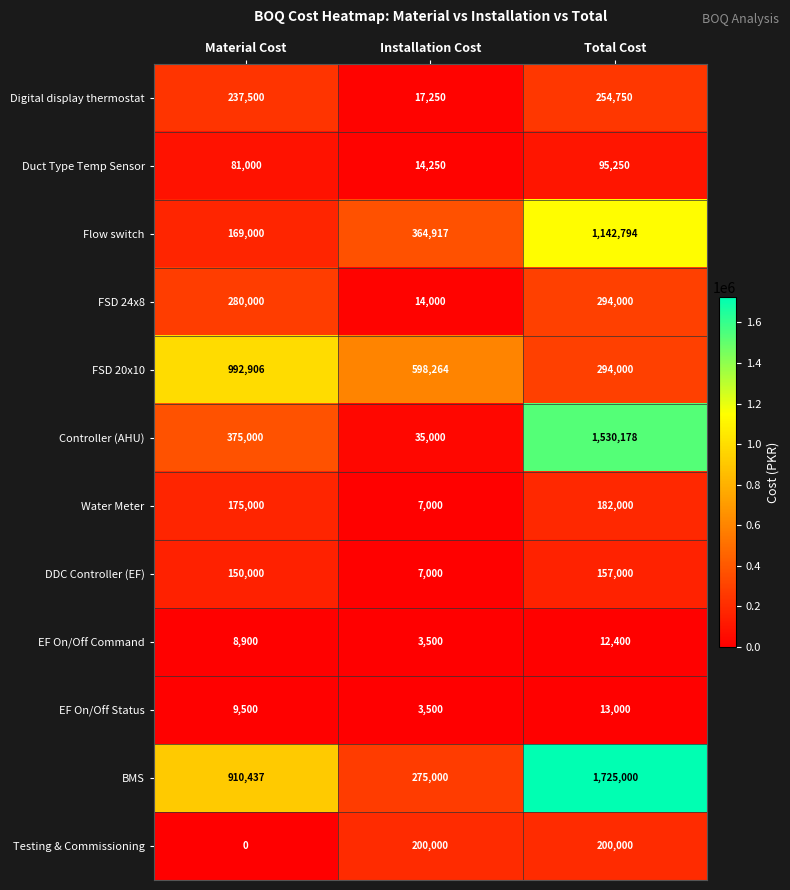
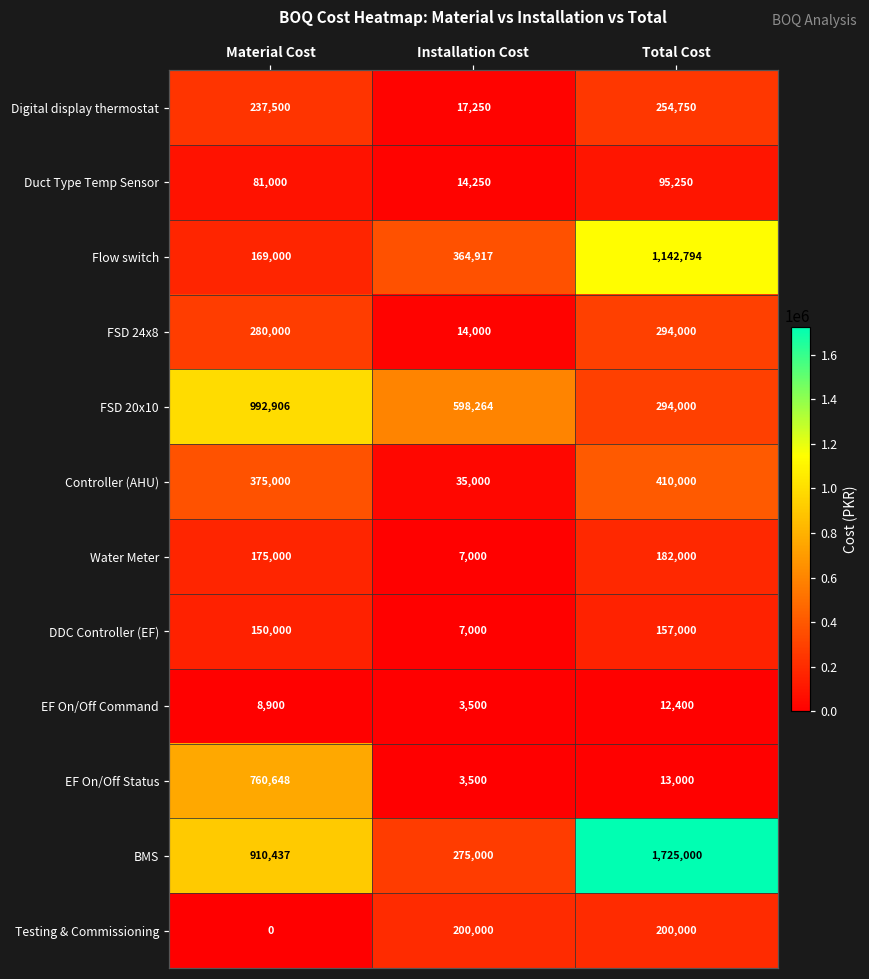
  {
    "Digital display thermostat": {
      "Material Cost": "237,500",
      "Installation Cost": "17,250",
      "Total Cost": "254,750"
    },
    "Duct Type Temp Sensor": {
      "Material Cost": "81,000",
      "Installation Cost": "14,250",
      "Total Cost": "95,250"
    },
    "Flow switch": {
      "Material Cost": "169,000",
      "Installation Cost": "364,917",
      "Total Cost": "1,142,794"
    },
    "FSD 24x8": {
      "Material Cost": "280,000",
      "Installation Cost": "14,000",
      "Total Cost": "294,000"
    },
    "FSD 20x10": {
      "Material Cost": "992,906",
      "Installation Cost": "598,264",
      "Total Cost": "294,000"
    },
    "Controller (AHU)": {
      "Material Cost": "375,000",
      "Installation Cost": "35,000",
-     "Total Cost": "1,530,178"
+     "Total Cost": "410,000"
    },
    "Water Meter": {
      "Material Cost": "175,000",
      "Installation Cost": "7,000",
      "Total Cost": "182,000"
    },
    "DDC Controller (EF)": {
      "Material Cost": "150,000",
      "Installation Cost": "7,000",
      "Total Cost": "157,000"
    },
    "EF On/Off Command": {
      "Material Cost": "8,900",
      "Installation Cost": "3,500",
      "Total Cost": "12,400"
    },
    "EF On/Off Status": {
-     "Material Cost": "9,500",
+     "Material Cost": "760,648",
      "Installation Cost": "3,500",
      "Total Cost": "13,000"
    },
    "BMS": {
      "Material Cost": "910,437",
      "Installation Cost": "275,000",
      "Total Cost": "1,725,000"
    },
    "Testing & Commissioning": {
      "Material Cost": "0",
      "Installation Cost": "200,000",
      "Total Cost": "200,000"
    }
  }
